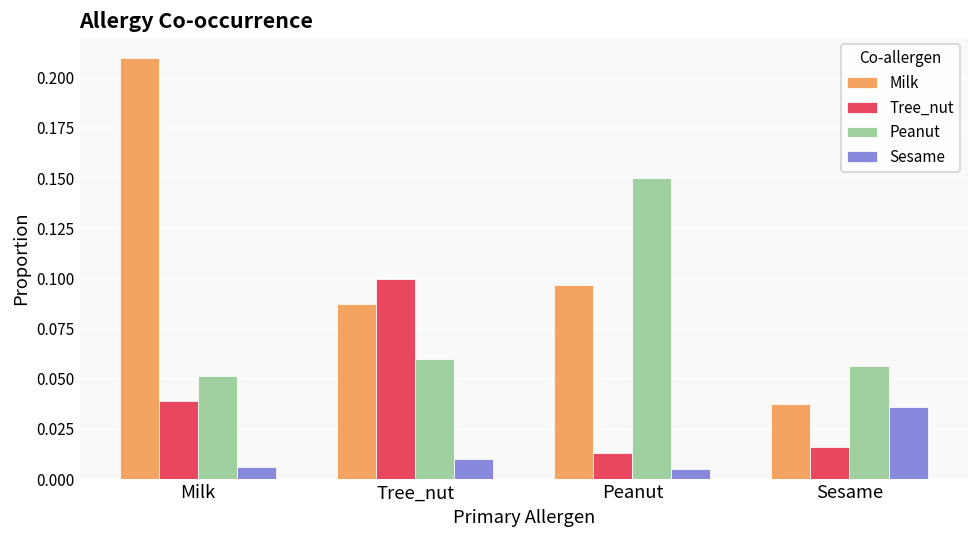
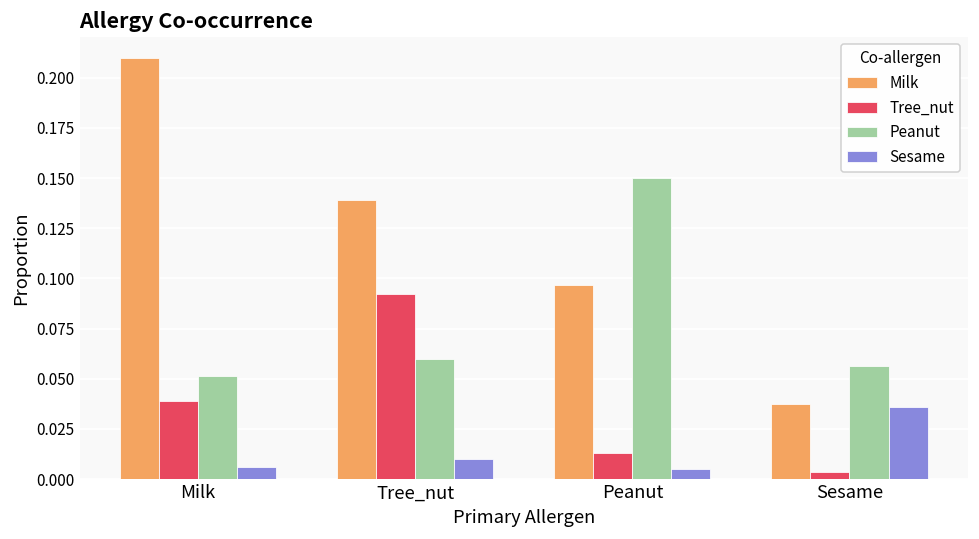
  {
    "Milk": {
      "Milk": 0.210,
-     "Tree_nut": 0.088,
+     "Tree_nut": 0.139,
      "Peanut": 0.097,
      "Sesame": 0.037
    },
    "Tree_nut": {
      "Milk": 0.039,
-     "Tree_nut": 0.100,
+     "Tree_nut": 0.093,
      "Peanut": 0.013,
-     "Sesame": 0.016
+     "Sesame": 0.004
    },
    "Peanut": {
      "Milk": 0.051,
      "Tree_nut": 0.060,
      "Peanut": 0.150,
      "Sesame": 0.057
    },
    "Sesame": {
      "Milk": 0.006,
      "Tree_nut": 0.010,
      "Peanut": 0.005,
      "Sesame": 0.036
    }
  }
